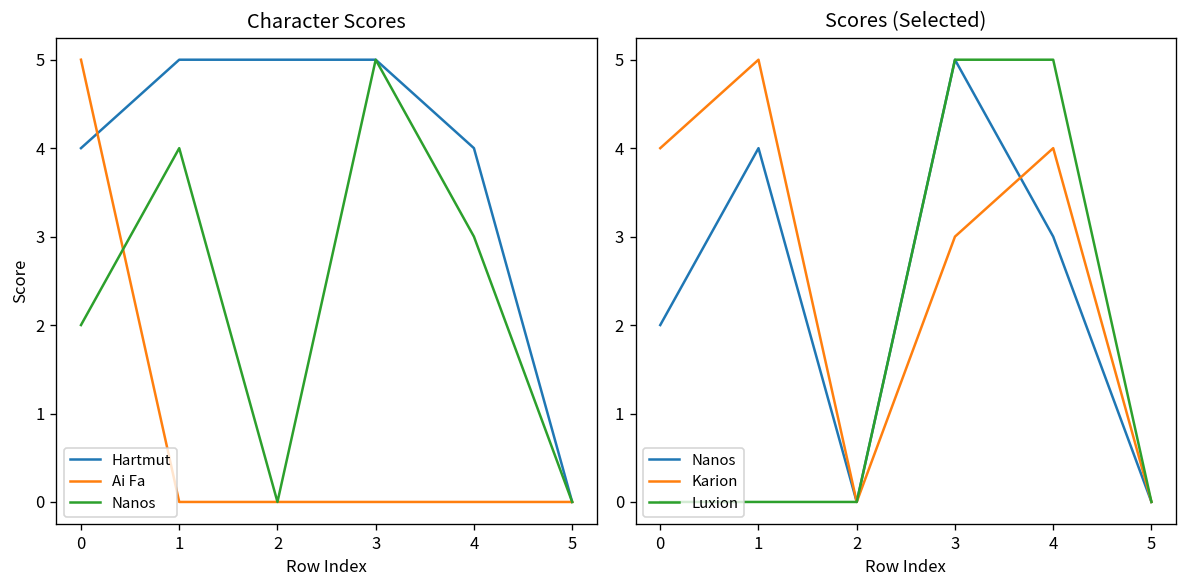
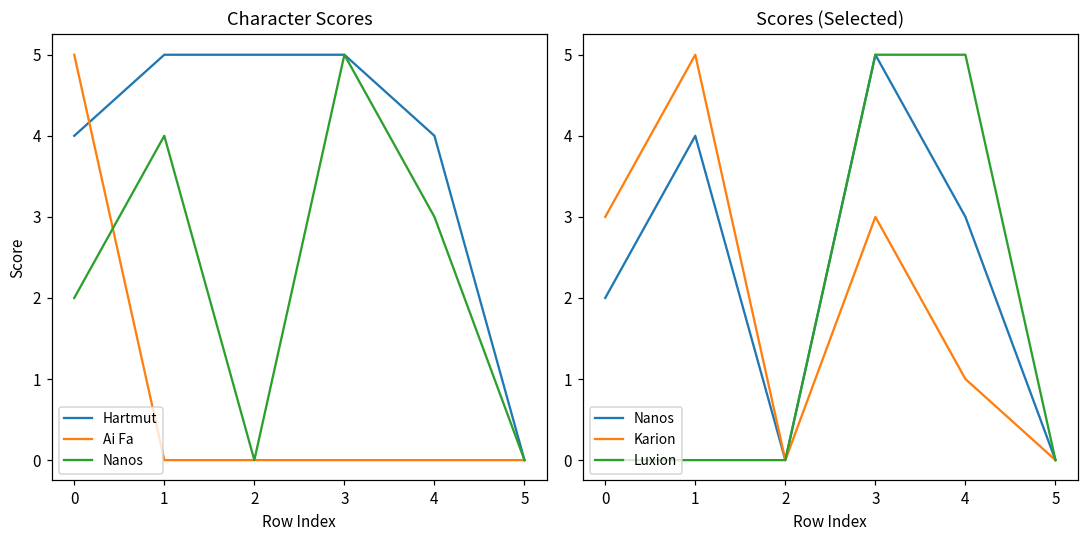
  {
    "Character Scores": {
      "Hartmut": {
        "0": 4.0,
        "1": 5.0,
        "2": 5.0,
        "4": 4.0
      },
      "Ai Fa": {
        "0": 5.0,
        "1": 0.0,
        "3": 0.0,
        "4": 0.0
      }
    },
    "Scores (Selected)": {
      "Nanos": {
        "0": 2,
        "1": 4,
        "4": 3
      },
      "Karion": {
-       "0": 4,
+       "0": 3,
        "1": 5,
        "3": 3,
-       "4": 4
+       "4": 1
      },
      "Luxion": {
        "1": 0,
        "4": 5
      }
    }
  }
